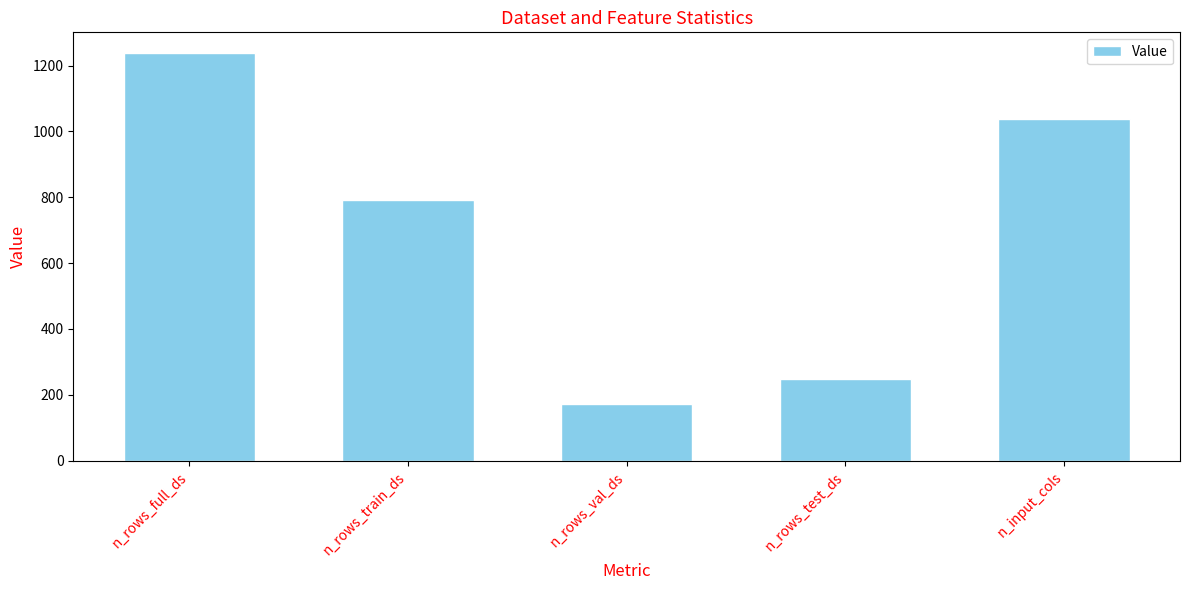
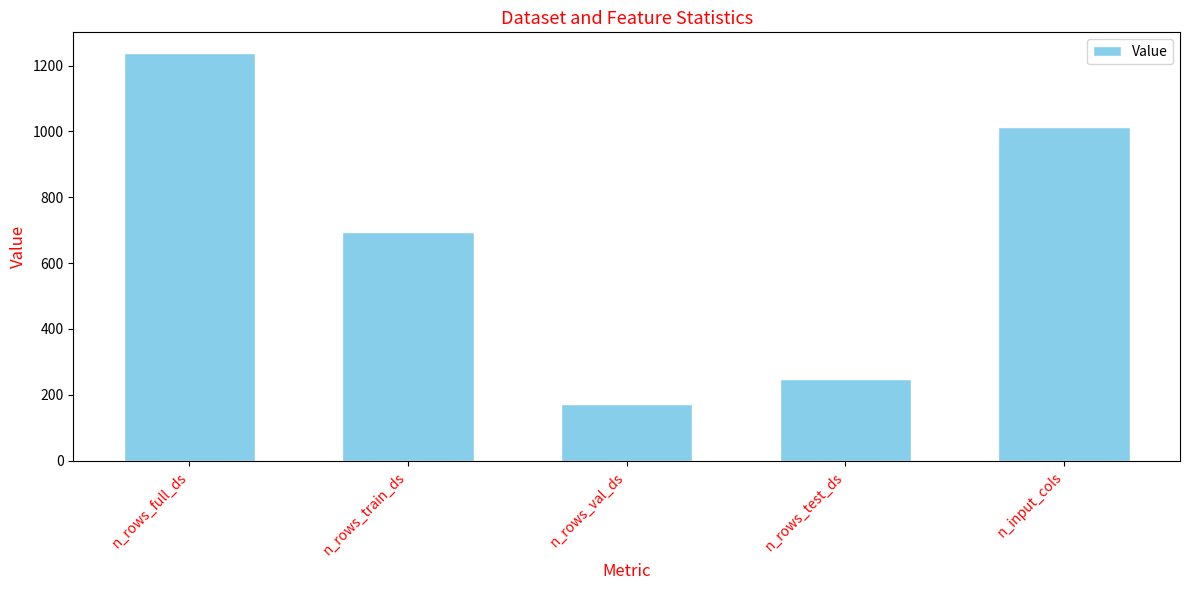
  {
    "n_rows_full_ds": 1240,
-   "n_rows_train_ds": 790,
+   "n_rows_train_ds": 700,
    "n_rows_val_ds": 170,
    "n_rows_test_ds": 250,
-   "n_input_cols": 1040
+   "n_input_cols": 1010
  }
